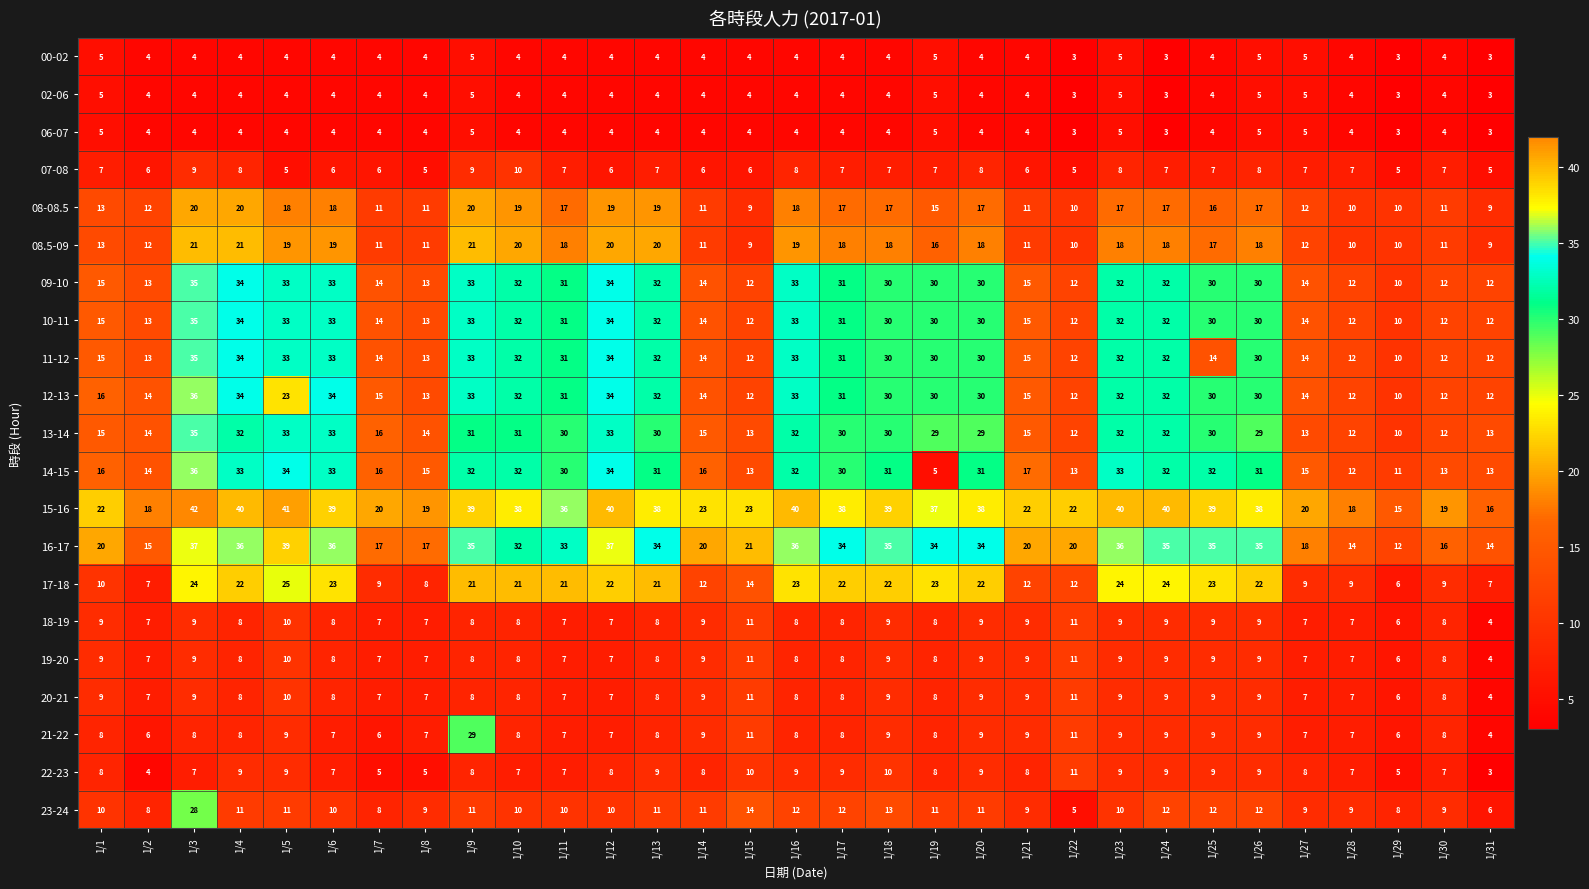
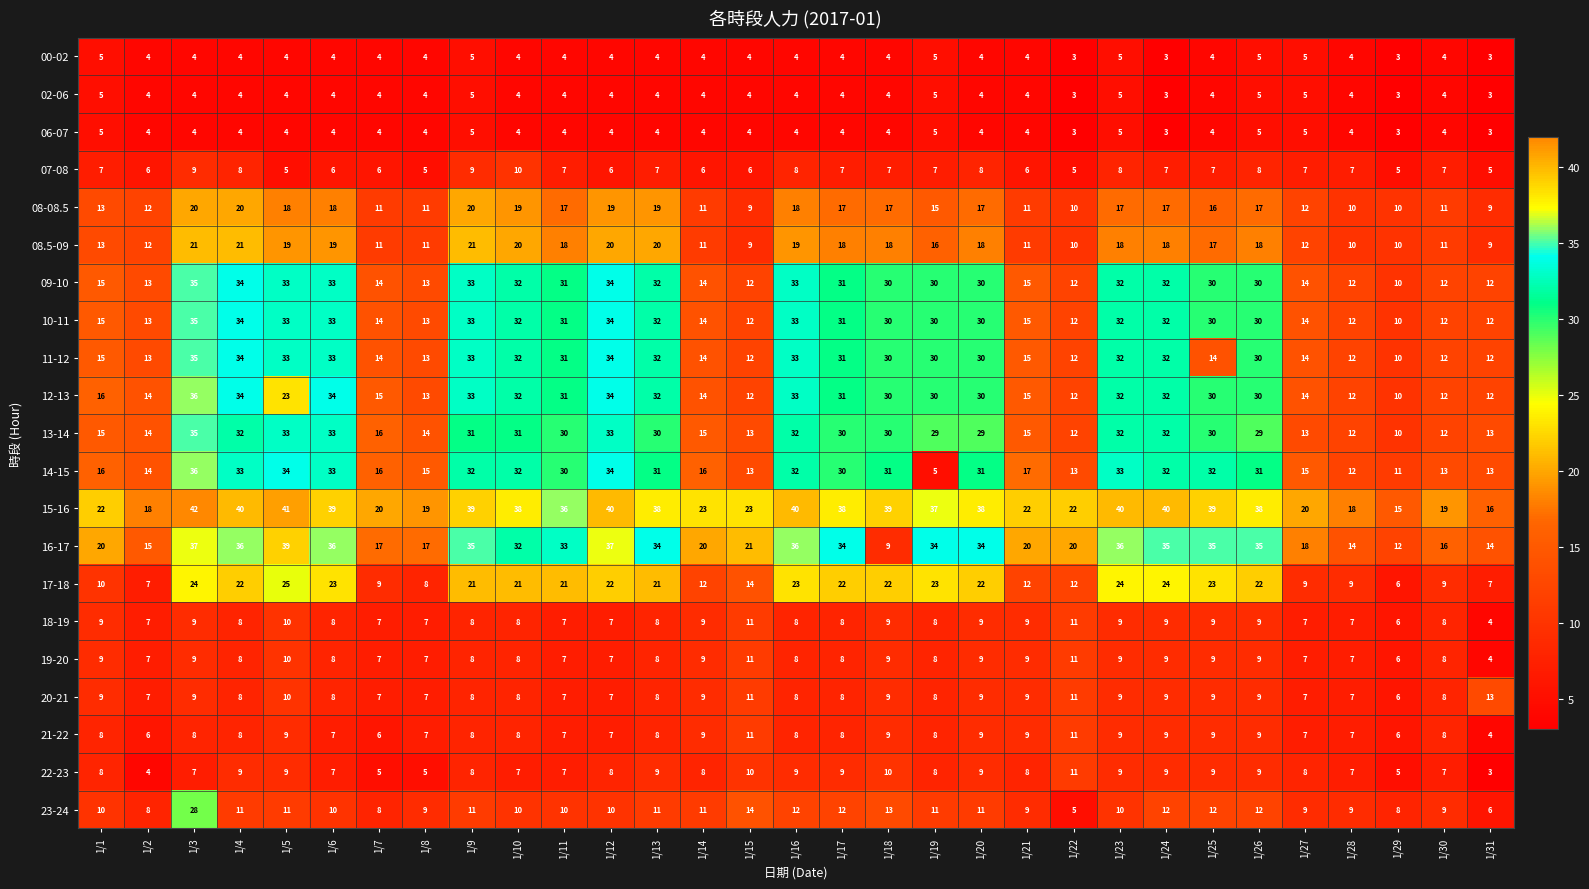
  {
    "16-17": {
      "1/1": 20,
      "1/2": 15,
      "1/3": 37,
      "1/4": 36,
      "1/5": 39,
      "1/6": 36,
      "1/7": 17,
      "1/8": 17,
      "1/9": 35,
      "1/10": 32,
      "1/11": 33,
      "1/12": 37,
      "1/13": 34,
      "1/14": 20,
      "1/15": 21,
      "1/16": 36,
      "1/17": 34,
-     "1/18": 35,
+     "1/18": 9,
      "1/19": 34,
      "1/20": 34,
      "1/21": 20,
      "1/22": 20,
      "1/23": 36,
      "1/24": 35,
      "1/25": 35,
      "1/26": 35,
      "1/27": 18,
      "1/28": 14,
      "1/29": 12,
      "1/30": 16,
      "1/31": 14
    },
    "20-21": {
      "1/1": 9,
      "1/2": 7,
      "1/3": 9,
      "1/4": 8,
      "1/5": 10,
      "1/6": 8,
      "1/7": 7,
      "1/8": 7,
      "1/9": 8,
      "1/10": 8,
      "1/11": 7,
      "1/12": 7,
      "1/13": 8,
      "1/14": 9,
      "1/15": 11,
      "1/16": 8,
      "1/17": 8,
      "1/18": 9,
      "1/19": 8,
      "1/20": 9,
      "1/21": 9,
      "1/22": 11,
      "1/23": 9,
      "1/24": 9,
      "1/25": 9,
      "1/26": 9,
      "1/27": 7,
      "1/28": 7,
      "1/29": 6,
      "1/30": 8,
-     "1/31": 4
+     "1/31": 13
    },
    "21-22": {
      "1/1": 8,
      "1/2": 6,
      "1/3": 8,
      "1/4": 8,
      "1/5": 9,
      "1/6": 7,
      "1/7": 6,
      "1/8": 7,
-     "1/9": 29,
+     "1/9": 8,
      "1/10": 8,
      "1/11": 7,
      "1/12": 7,
      "1/13": 8,
      "1/14": 9,
      "1/15": 11,
      "1/16": 8,
      "1/17": 8,
      "1/18": 9,
      "1/19": 8,
      "1/20": 9,
      "1/21": 9,
      "1/22": 11,
      "1/23": 9,
      "1/24": 9,
      "1/25": 9,
      "1/26": 9,
      "1/27": 7,
      "1/28": 7,
      "1/29": 6,
      "1/30": 8,
      "1/31": 4
    }
  }
